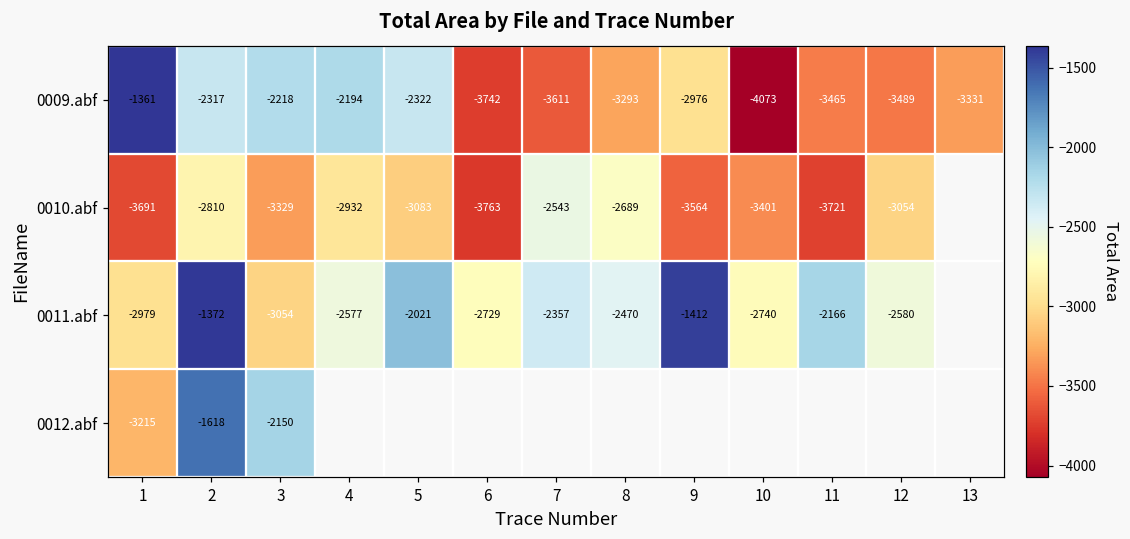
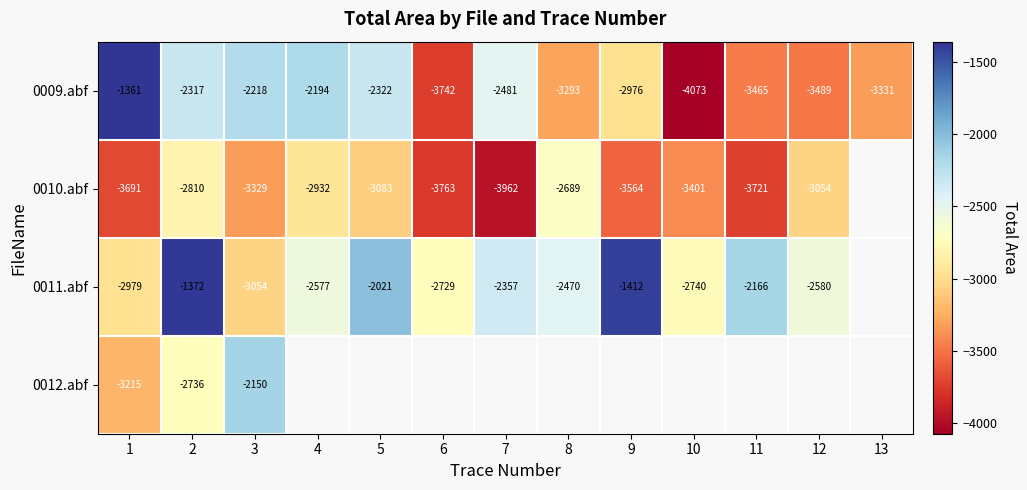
  {
    "0009.abf": {
      "1": -1361,
      "2": -2317,
      "3": -2218,
      "4": -2194,
      "5": -2322,
      "6": -3742,
-     "7": -3611,
+     "7": -2481,
      "8": -3293,
      "9": -2976,
      "10": -4073,
      "11": -3465,
      "12": -3489,
      "13": -3331
    },
    "0010.abf": {
      "1": -3691,
      "2": -2810,
      "3": -3329,
      "4": -2932,
      "5": -3083,
      "6": -3763,
-     "7": -2543,
+     "7": -3962,
      "8": -2689,
      "9": -3564,
      "10": -3401,
      "11": -3721,
      "12": -3054
    },
    "0011.abf": {
      "1": -2979,
      "2": -1372,
      "3": -3054,
      "4": -2577,
      "5": -2021,
      "6": -2729,
      "7": -2357,
      "8": -2470,
      "9": -1412,
      "10": -2740,
      "11": -2166,
      "12": -2580
    },
    "0012.abf": {
      "1": -3215,
-     "2": -1618,
+     "2": -2736,
      "3": -2150
    }
  }
